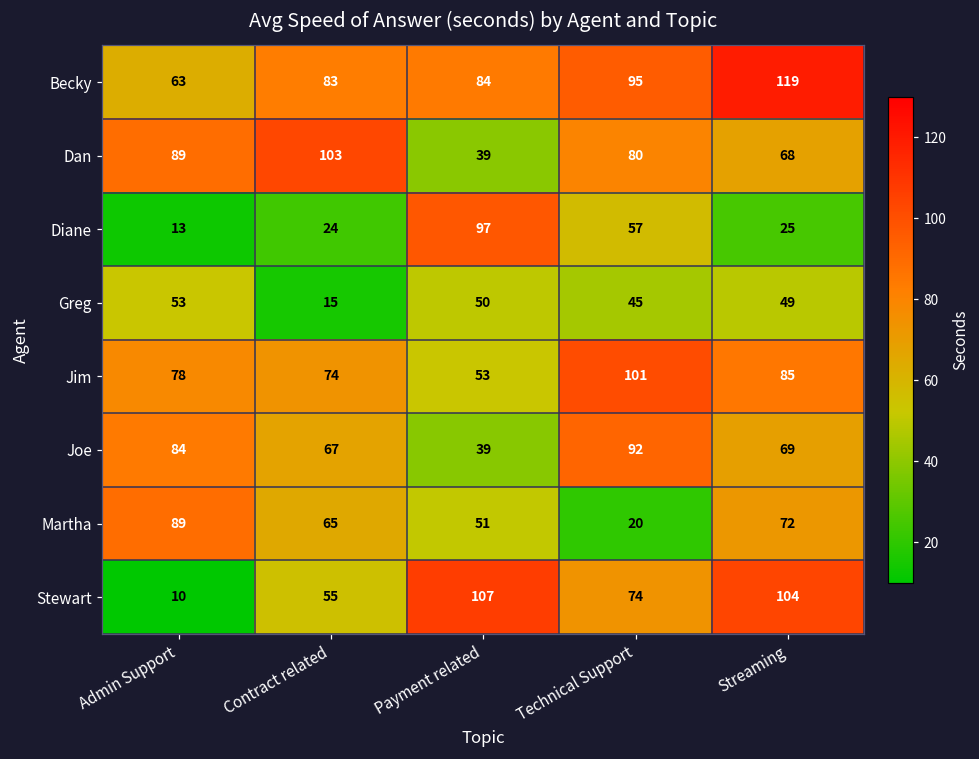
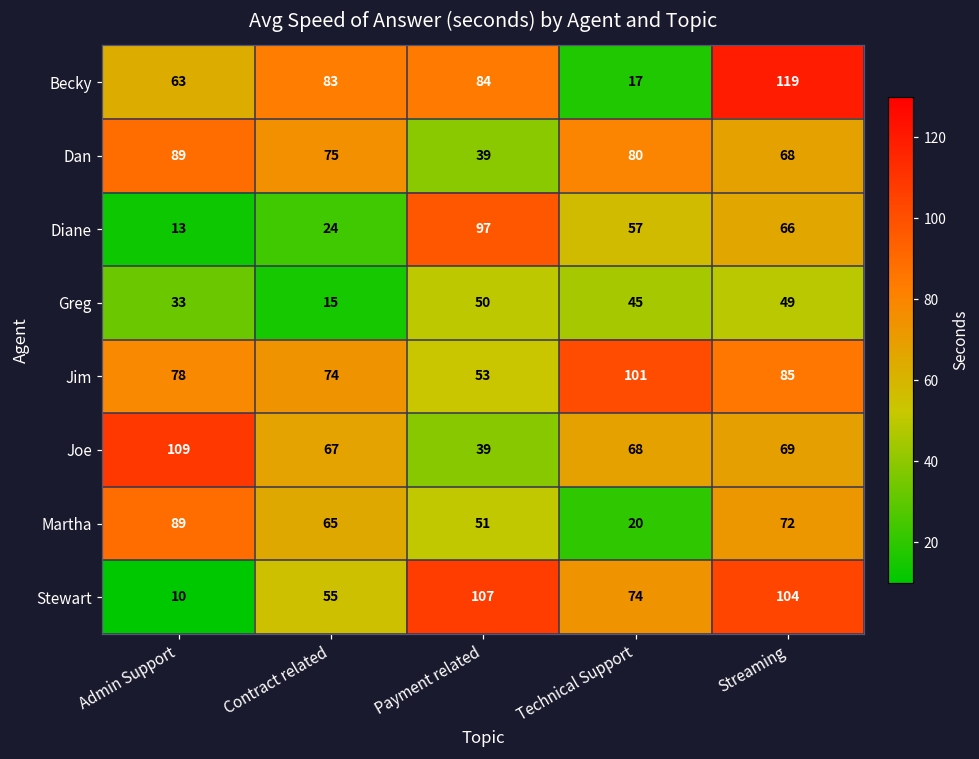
  {
    "Becky": {
      "Admin Support": 63,
      "Contract related": 83,
      "Payment related": 84,
-     "Technical Support": 95,
+     "Technical Support": 17,
      "Streaming": 119
    },
    "Dan": {
      "Admin Support": 89,
-     "Contract related": 103,
+     "Contract related": 75,
      "Payment related": 39,
      "Technical Support": 80,
      "Streaming": 68
    },
    "Diane": {
      "Admin Support": 13,
      "Contract related": 24,
      "Payment related": 97,
      "Technical Support": 57,
-     "Streaming": 25
+     "Streaming": 66
    },
    "Greg": {
-     "Admin Support": 53,
+     "Admin Support": 33,
      "Contract related": 15,
      "Payment related": 50,
      "Technical Support": 45,
      "Streaming": 49
    },
    "Jim": {
      "Admin Support": 78,
      "Contract related": 74,
      "Payment related": 53,
      "Technical Support": 101,
      "Streaming": 85
    },
    "Joe": {
-     "Admin Support": 84,
+     "Admin Support": 109,
      "Contract related": 67,
      "Payment related": 39,
-     "Technical Support": 92,
+     "Technical Support": 68,
      "Streaming": 69
    },
    "Martha": {
      "Admin Support": 89,
      "Contract related": 65,
      "Payment related": 51,
      "Technical Support": 20,
      "Streaming": 72
    },
    "Stewart": {
      "Admin Support": 10,
      "Contract related": 55,
      "Payment related": 107,
      "Technical Support": 74,
      "Streaming": 104
    }
  }
